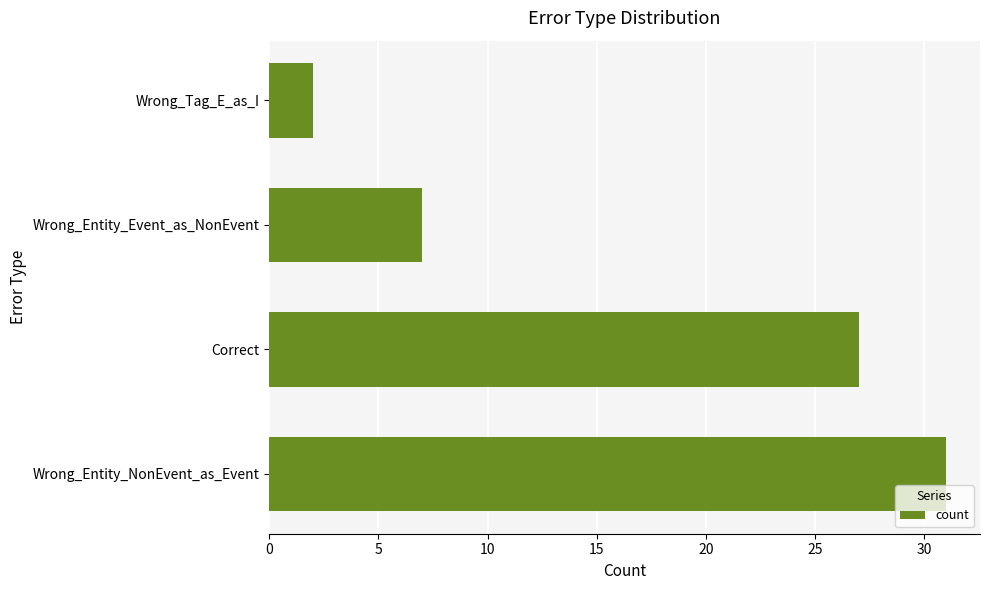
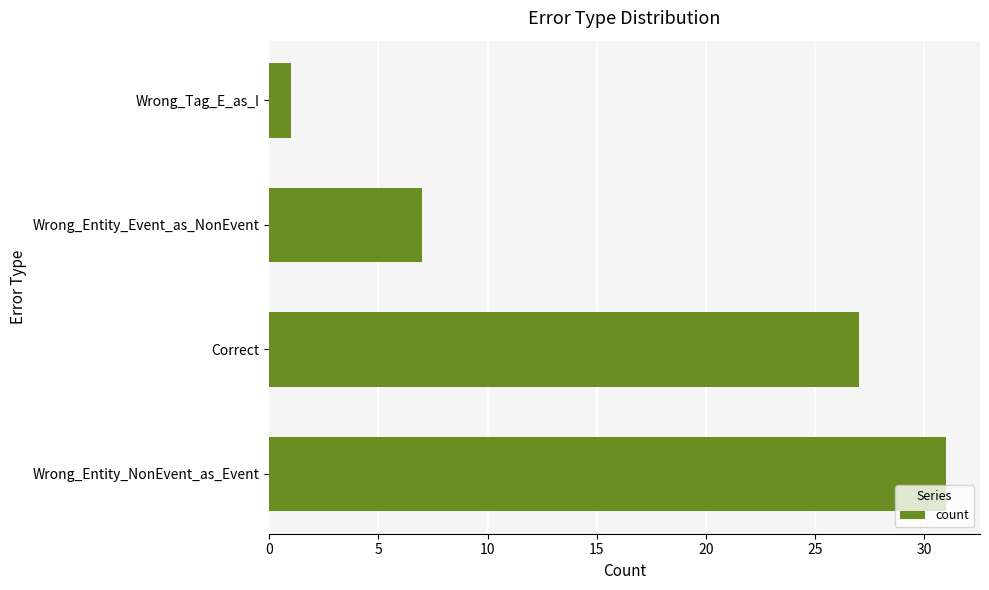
  {
-   "Wrong_Tag_E_as_I": 2,
+   "Wrong_Tag_E_as_I": 1,
    "Wrong_Entity_Event_as_NonEvent": 7,
    "Correct": 27,
    "Wrong_Entity_NonEvent_as_Event": 31
  }
